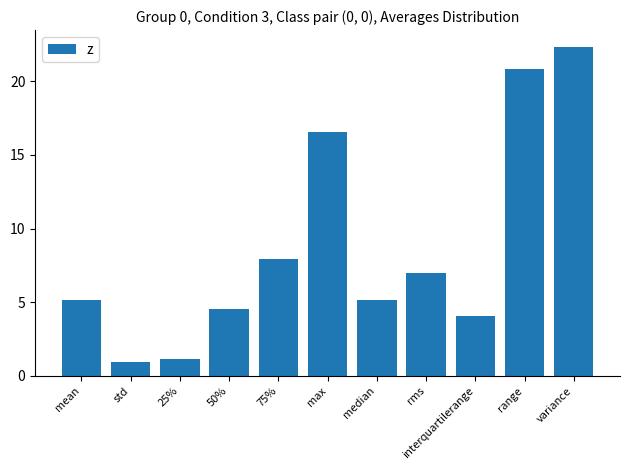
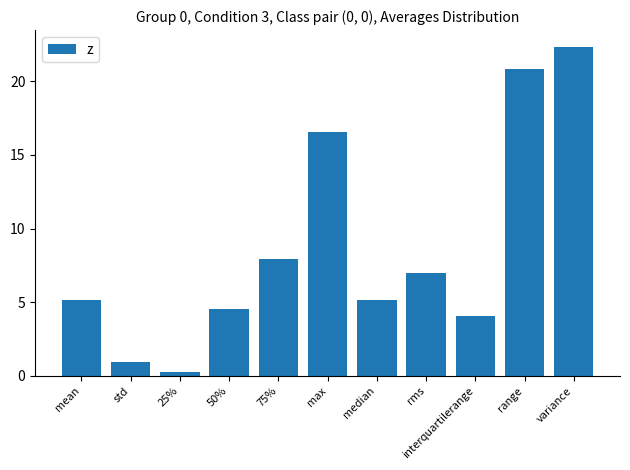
  {
    "mean": 5.1,
    "std": 1.0,
-   "25%": 1.1,
+   "25%": 0.3,
    "50%": 4.6,
    "75%": 8.0,
    "max": 16.6,
    "median": 5.2,
    "rms": 7.0,
    "interquartilerange": 4.1,
    "range": 20.9,
    "variance": 22.4
  }
